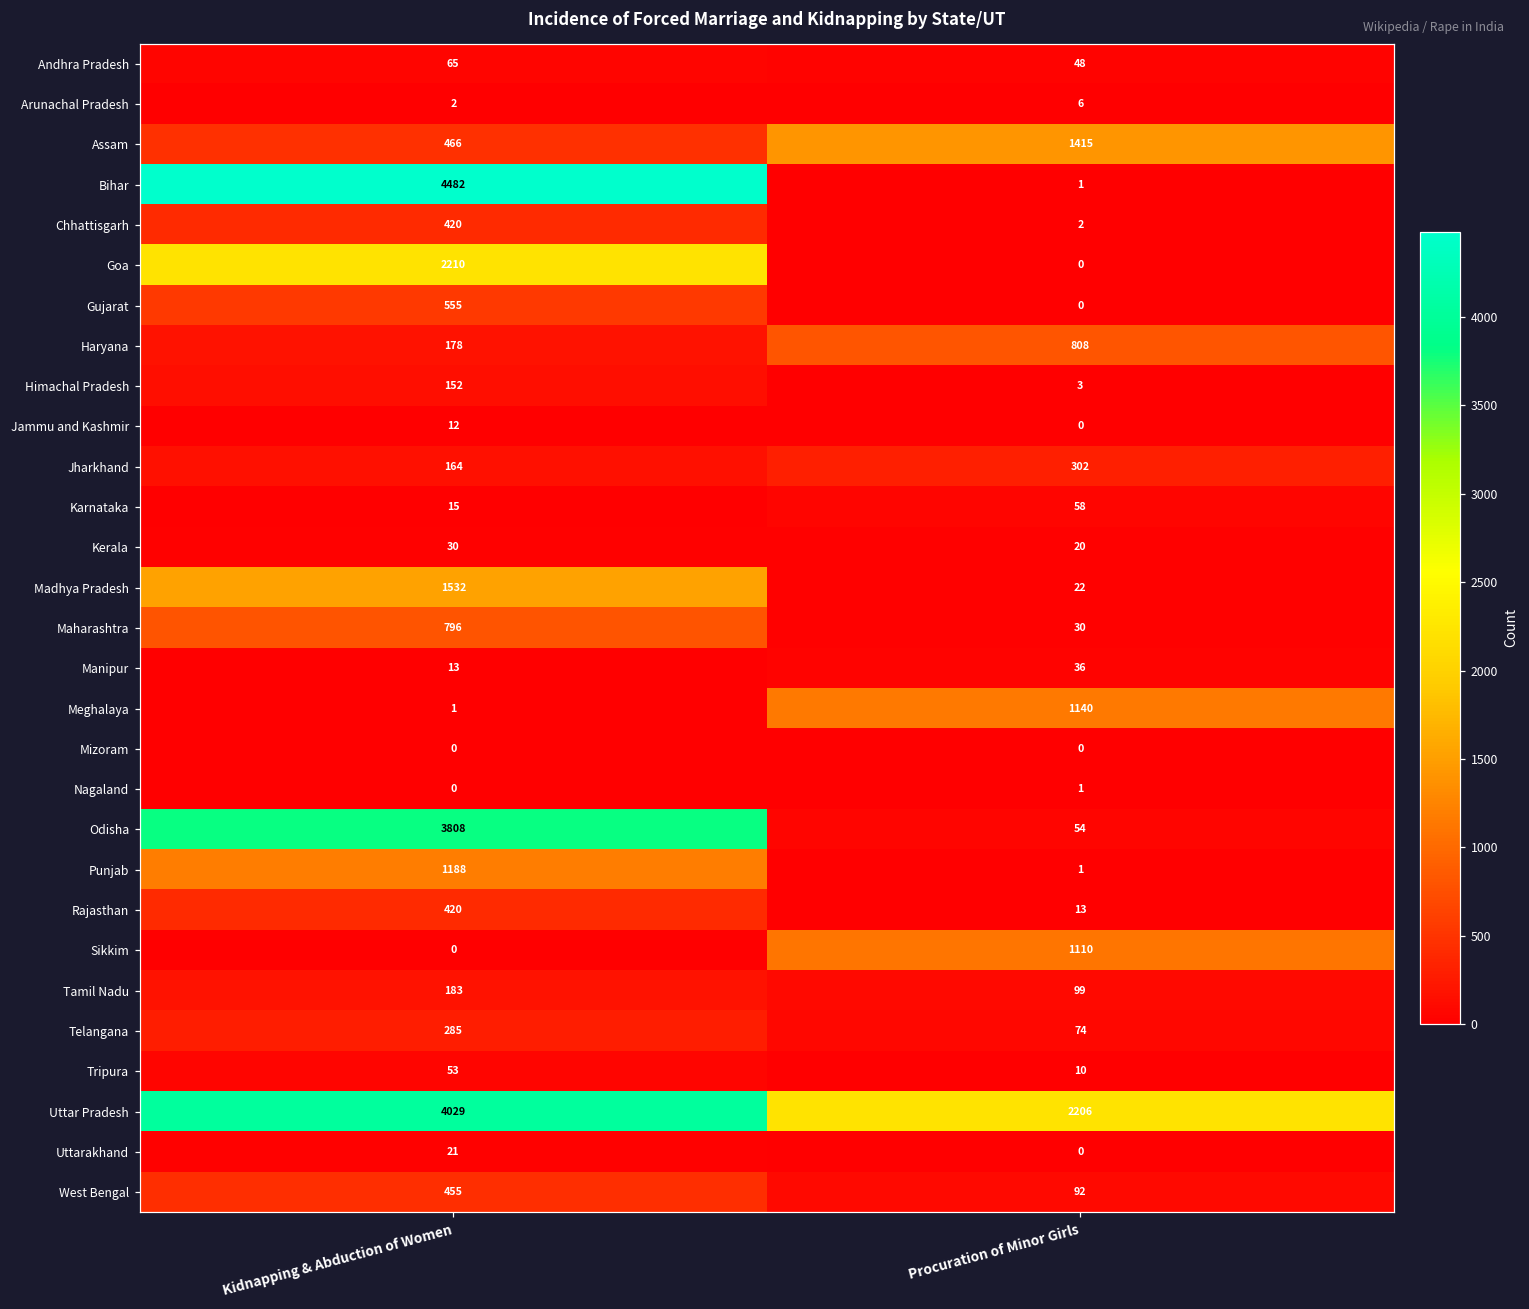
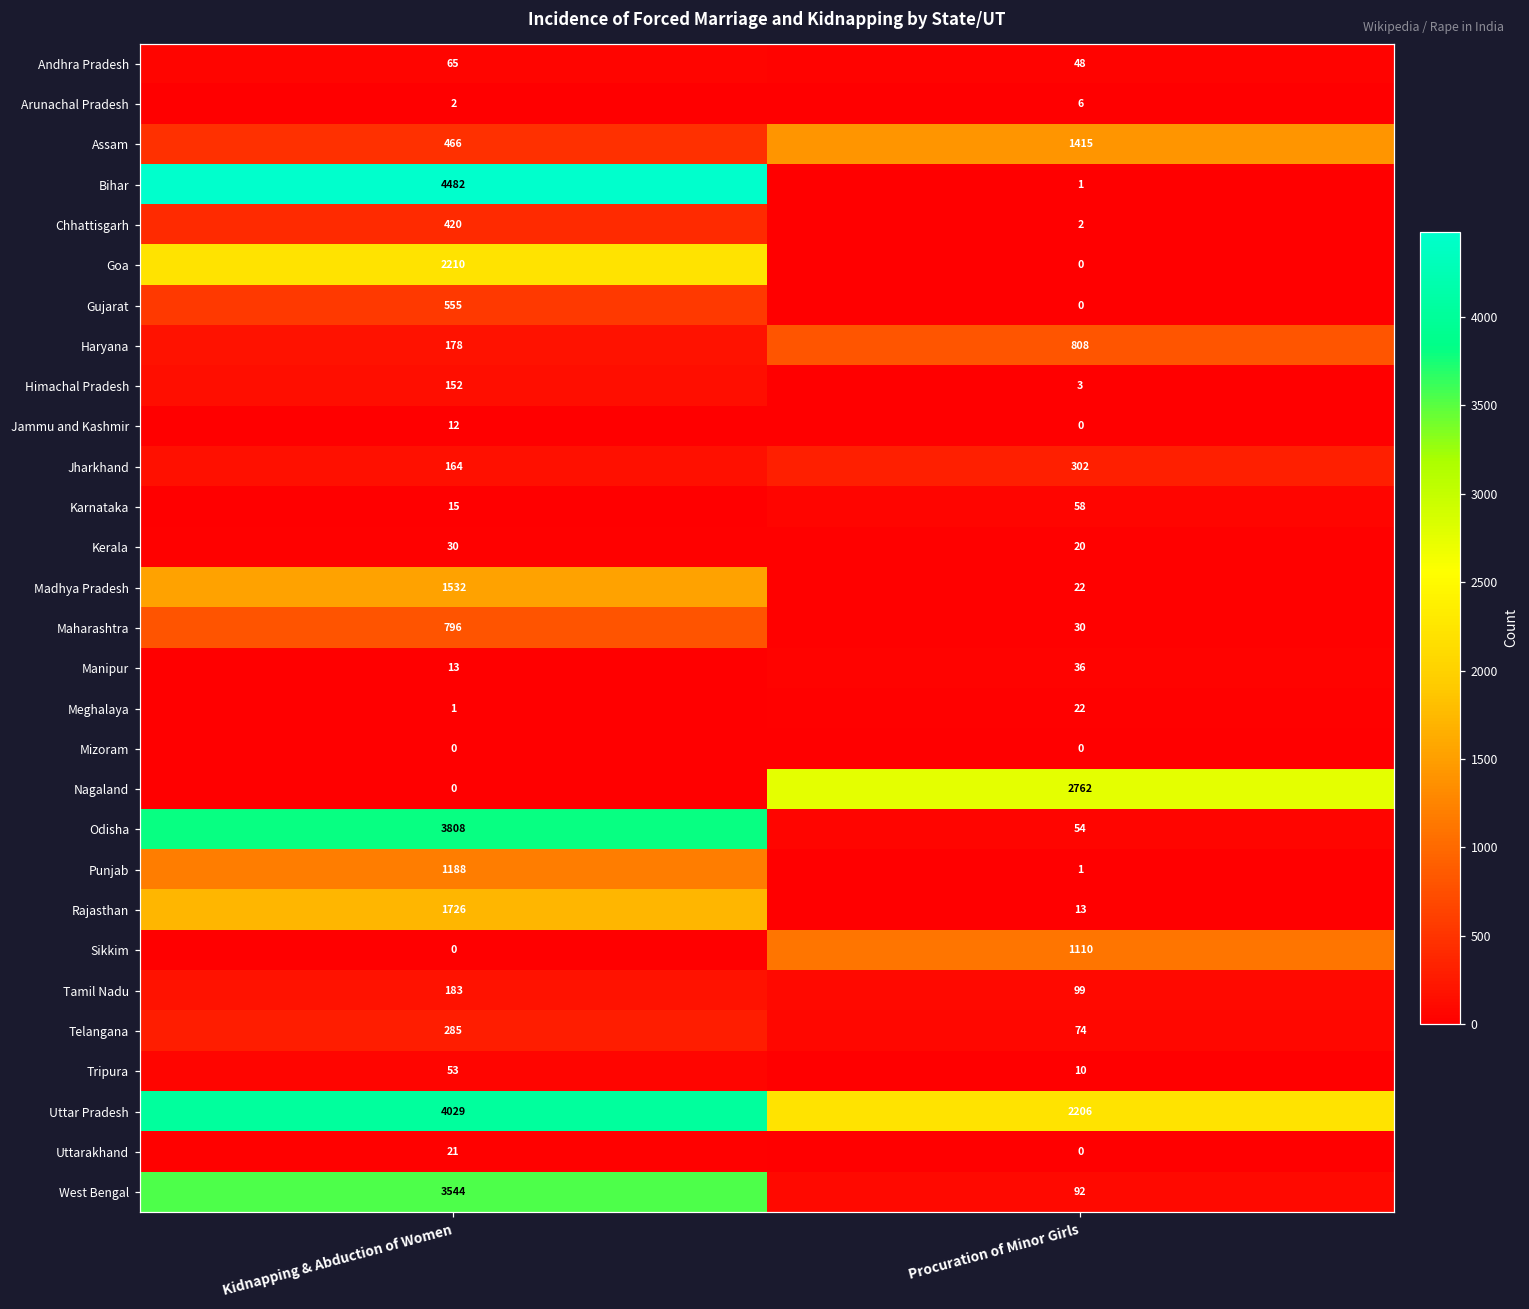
  {
    "Andhra Pradesh": {
      "Kidnapping & Abduction of Women": 65,
      "Procuration of Minor Girls": 48
    },
    "Arunachal Pradesh": {
      "Kidnapping & Abduction of Women": 2,
      "Procuration of Minor Girls": 6
    },
    "Assam": {
      "Kidnapping & Abduction of Women": 466,
      "Procuration of Minor Girls": 1415
    },
    "Bihar": {
      "Kidnapping & Abduction of Women": 4482,
      "Procuration of Minor Girls": 1
    },
    "Chhattisgarh": {
      "Kidnapping & Abduction of Women": 420,
      "Procuration of Minor Girls": 2
    },
    "Goa": {
      "Kidnapping & Abduction of Women": 2210,
      "Procuration of Minor Girls": 0
    },
    "Gujarat": {
      "Kidnapping & Abduction of Women": 555,
      "Procuration of Minor Girls": 0
    },
    "Haryana": {
      "Kidnapping & Abduction of Women": 178,
      "Procuration of Minor Girls": 808
    },
    "Himachal Pradesh": {
      "Kidnapping & Abduction of Women": 152,
      "Procuration of Minor Girls": 3
    },
    "Jammu and Kashmir": {
      "Kidnapping & Abduction of Women": 12,
      "Procuration of Minor Girls": 0
    },
    "Jharkhand": {
      "Kidnapping & Abduction of Women": 164,
      "Procuration of Minor Girls": 302
    },
    "Karnataka": {
      "Kidnapping & Abduction of Women": 15,
      "Procuration of Minor Girls": 58
    },
    "Kerala": {
      "Kidnapping & Abduction of Women": 30,
      "Procuration of Minor Girls": 20
    },
    "Madhya Pradesh": {
      "Kidnapping & Abduction of Women": 1532,
      "Procuration of Minor Girls": 22
    },
    "Maharashtra": {
      "Kidnapping & Abduction of Women": 796,
      "Procuration of Minor Girls": 30
    },
    "Manipur": {
      "Kidnapping & Abduction of Women": 13,
      "Procuration of Minor Girls": 36
    },
    "Meghalaya": {
      "Kidnapping & Abduction of Women": 1,
-     "Procuration of Minor Girls": 1140
+     "Procuration of Minor Girls": 22
    },
    "Mizoram": {
      "Kidnapping & Abduction of Women": 0,
      "Procuration of Minor Girls": 0
    },
    "Nagaland": {
      "Kidnapping & Abduction of Women": 0,
-     "Procuration of Minor Girls": 1
+     "Procuration of Minor Girls": 2762
    },
    "Odisha": {
      "Kidnapping & Abduction of Women": 3808,
      "Procuration of Minor Girls": 54
    },
    "Punjab": {
      "Kidnapping & Abduction of Women": 1188,
      "Procuration of Minor Girls": 1
    },
    "Rajasthan": {
-     "Kidnapping & Abduction of Women": 420,
+     "Kidnapping & Abduction of Women": 1726,
      "Procuration of Minor Girls": 13
    },
    "Sikkim": {
      "Kidnapping & Abduction of Women": 0,
      "Procuration of Minor Girls": 1110
    },
    "Tamil Nadu": {
      "Kidnapping & Abduction of Women": 183,
      "Procuration of Minor Girls": 99
    },
    "Telangana": {
      "Kidnapping & Abduction of Women": 285,
      "Procuration of Minor Girls": 74
    },
    "Tripura": {
      "Kidnapping & Abduction of Women": 53,
      "Procuration of Minor Girls": 10
    },
    "Uttar Pradesh": {
      "Kidnapping & Abduction of Women": 4029,
      "Procuration of Minor Girls": 2206
    },
    "Uttarakhand": {
      "Kidnapping & Abduction of Women": 21,
      "Procuration of Minor Girls": 0
    },
    "West Bengal": {
-     "Kidnapping & Abduction of Women": 455,
+     "Kidnapping & Abduction of Women": 3544,
      "Procuration of Minor Girls": 92
    }
  }
